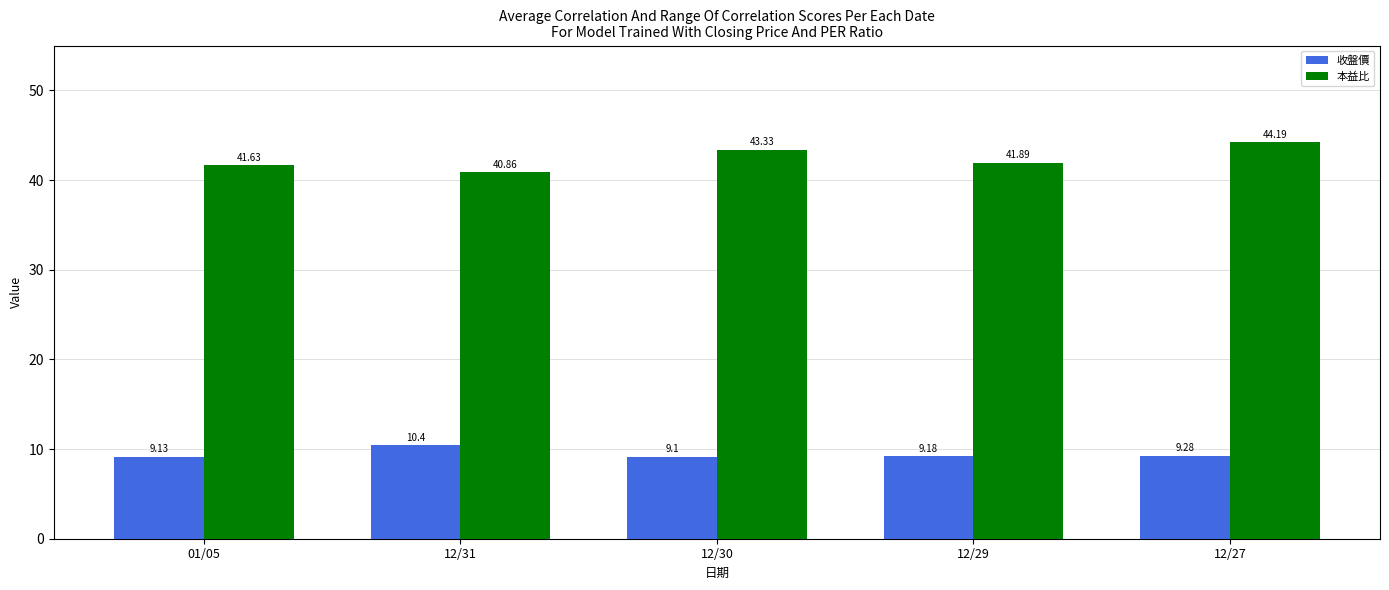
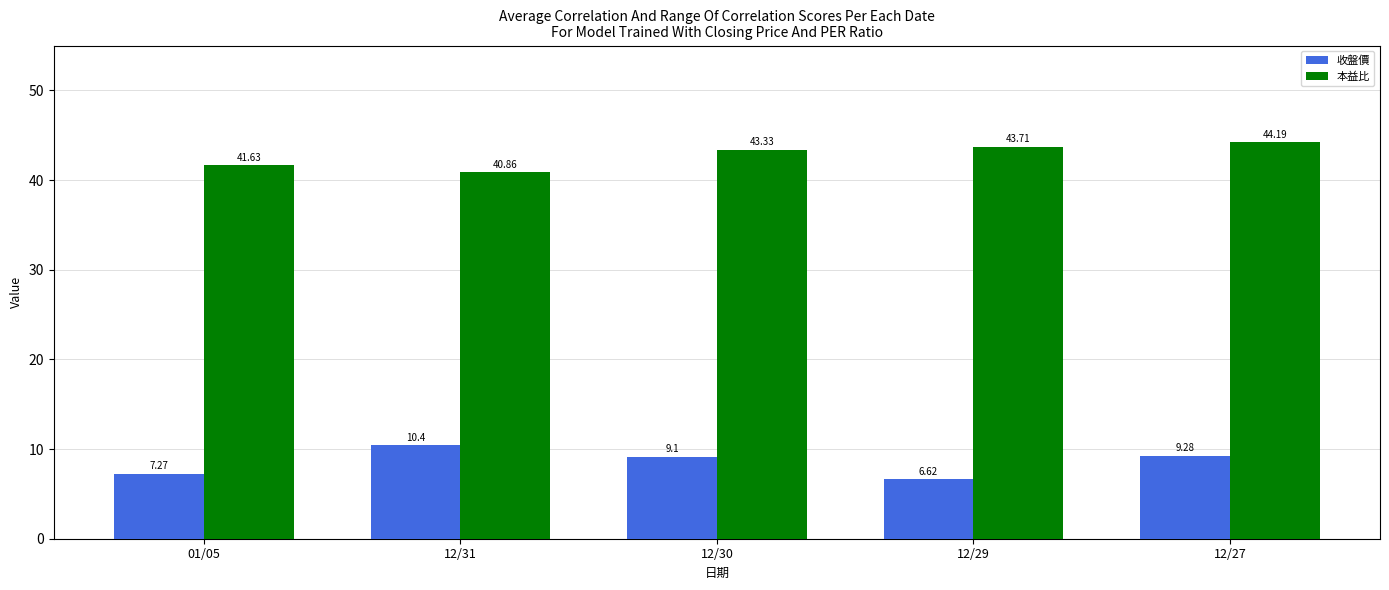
  {
    "收盤價": {
-     "01/05": 9.13,
+     "01/05": 7.27,
      "12/31": 10.4,
      "12/30": 9.1,
-     "12/29": 9.18,
+     "12/29": 6.62,
      "12/27": 9.28
    },
    "本益比": {
      "01/05": 41.63,
      "12/31": 40.86,
      "12/30": 43.33,
-     "12/29": 41.89,
+     "12/29": 43.71,
      "12/27": 44.19
    }
  }
